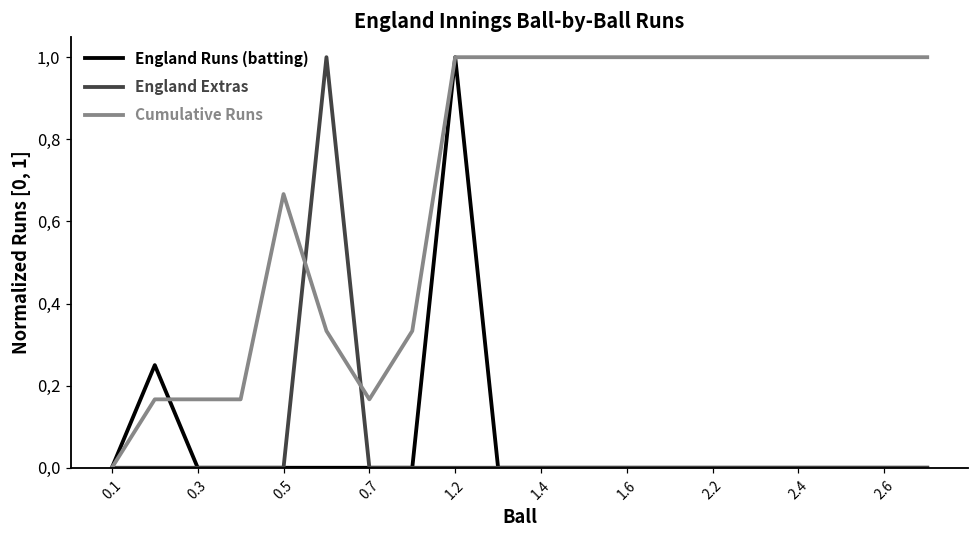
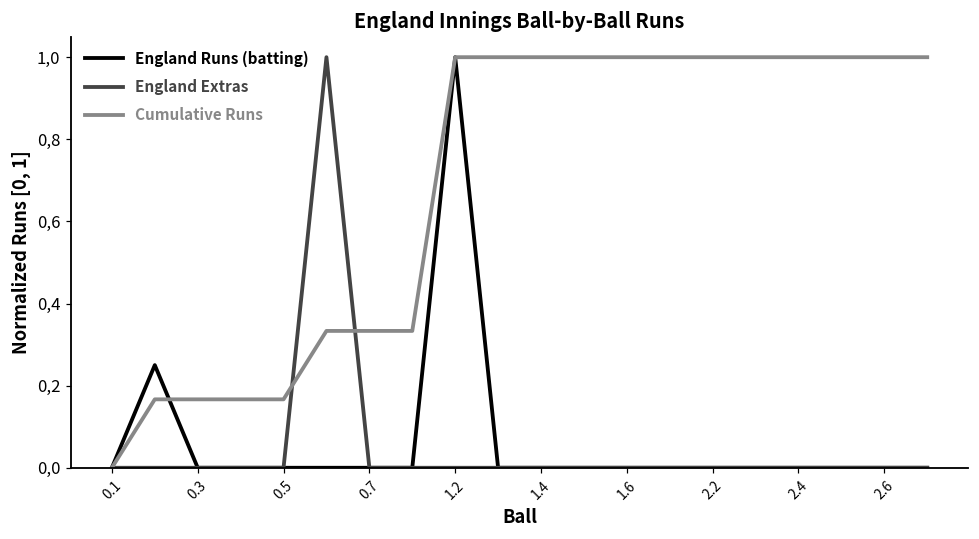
  {
    "England Extras": {
      "1.2": 0.0
    },
    "Cumulative Runs": {
      "0.3": 1.7,
-     "0.5": 6.7,
-     "0.7": 1.7,
+     "0.5": 1.7,
+     "0.7": 3.3,
      "1.4": 10.0,
      "1.6": 10.0,
      "2.2": 10.0,
      "2.4": 10.0,
      "2.6": 10.0
    }
  }
